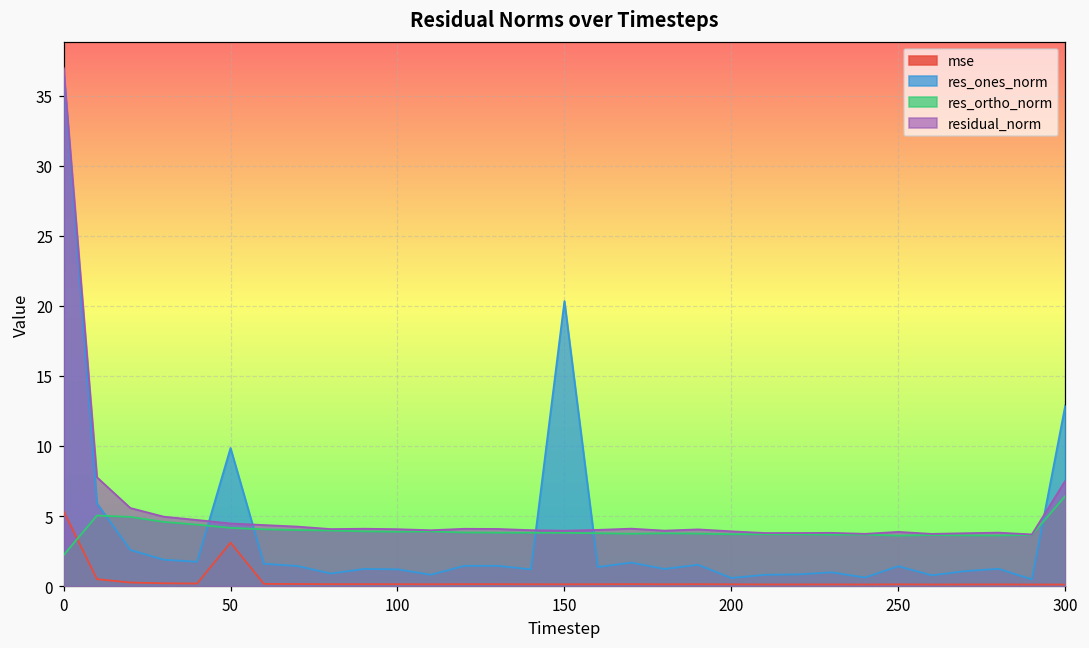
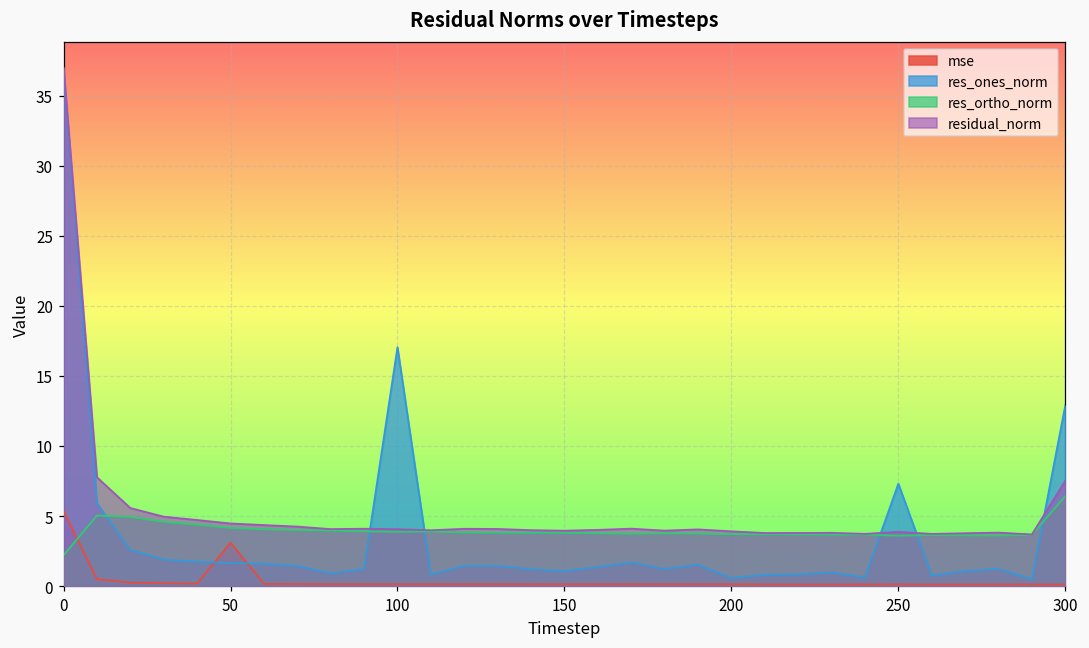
  {
    "mse": {
      "0": 5.4,
      "50": 3.1,
      "100": 0.1,
      "150": 0.1,
      "200": 0.1,
      "250": 0.1,
      "300": 0.1
    },
    "res_ones_norm": {
-     "50": 9.9,
-     "100": 1.2,
-     "150": 20.3,
+     "50": 1.6,
+     "100": 17.0,
+     "150": 1.1,
      "200": 0.6,
-     "250": 1.4,
+     "250": 7.3,
      "300": 12.9
    },
    "res_ortho_norm": {
      "0": 2.2,
      "50": 4.2,
      "200": 3.7,
      "250": 3.6,
      "300": 6.4
    },
    "residual_norm": {
      "50": 4.5,
      "200": 3.9,
      "250": 3.9,
      "300": 7.5
    }
  }
